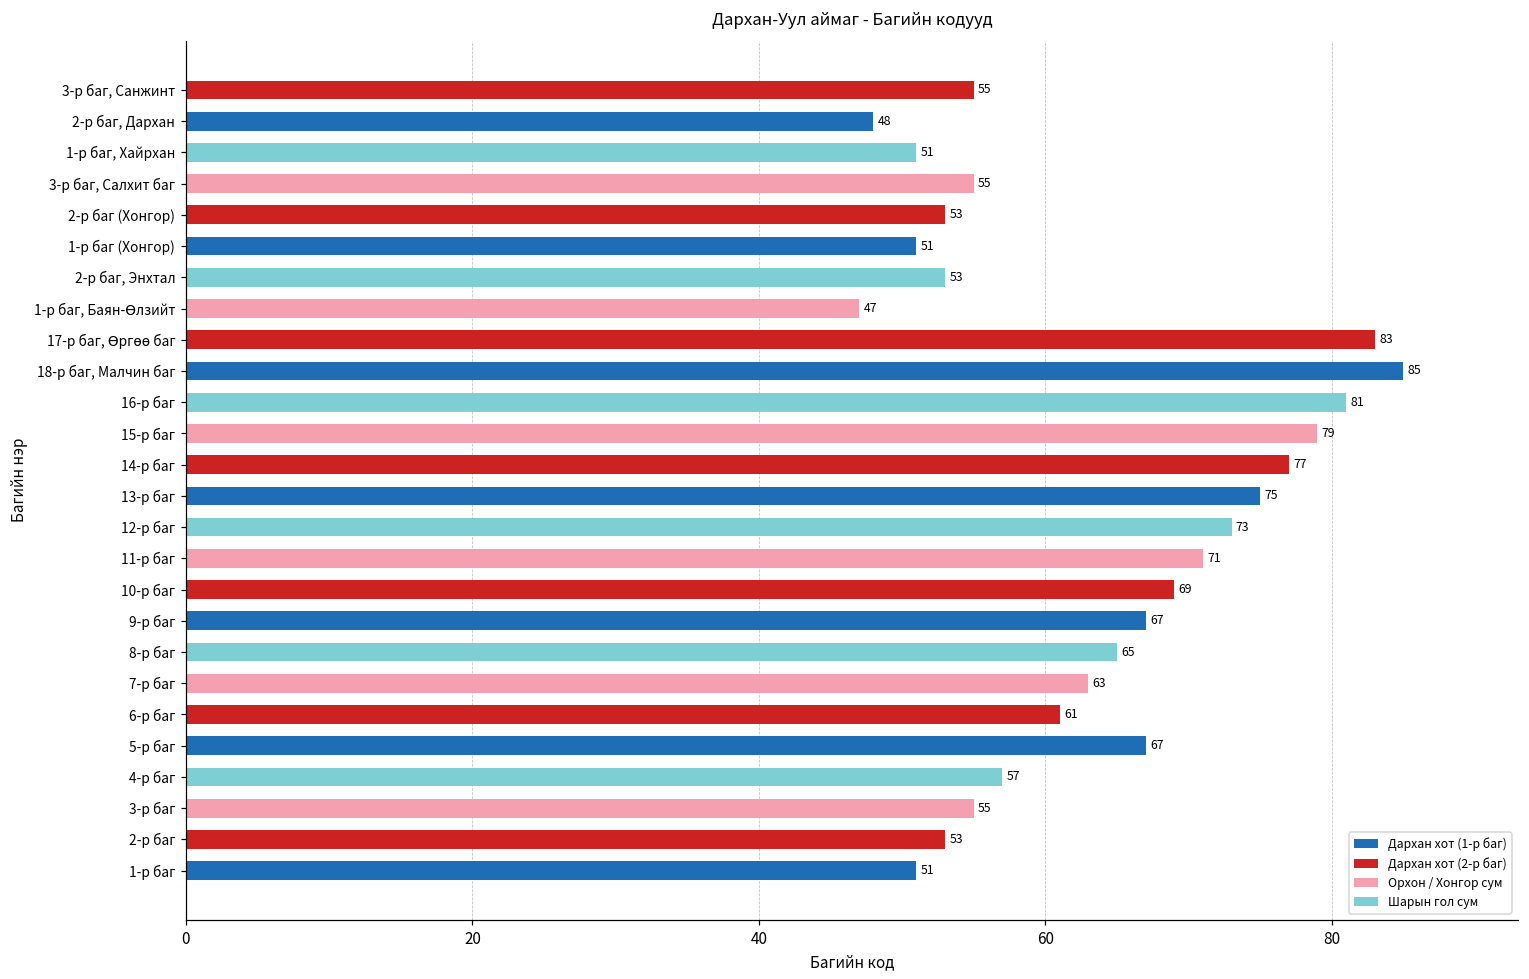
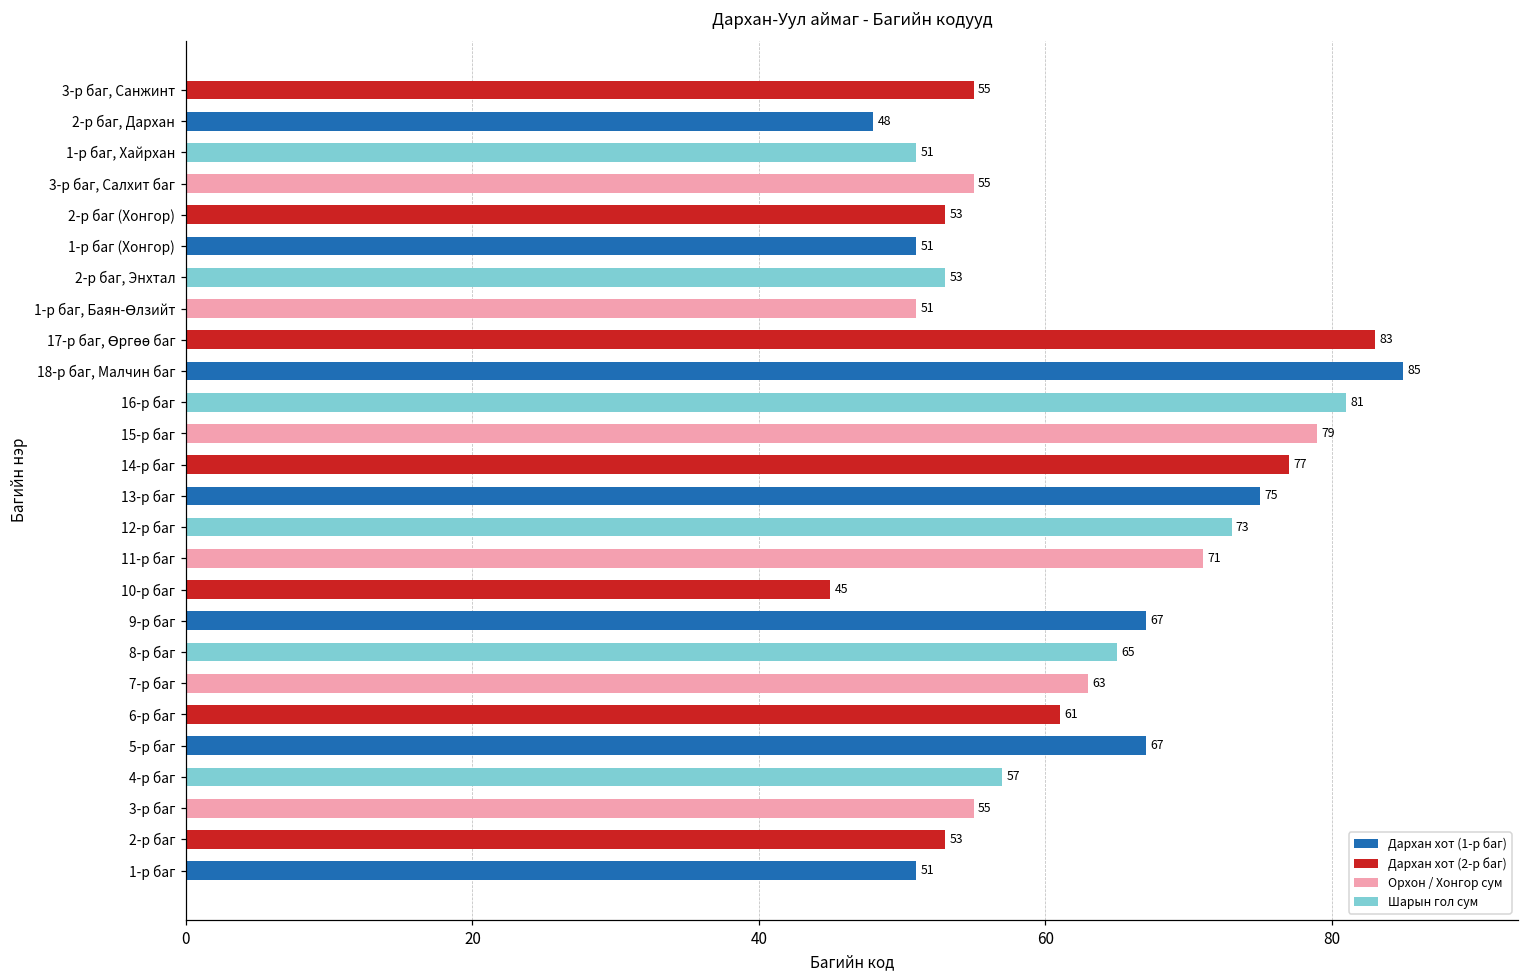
  {
    "3-р баг, Санжинт": 55,
    "2-р баг, Дархан": 48,
    "1-р баг, Хайрхан": 51,
    "3-р баг, Салхит баг": 55,
    "2-р баг (Хонгор)": 53,
    "1-р баг (Хонгор)": 51,
    "2-р баг, Энхтал": 53,
-   "1-р баг, Баян-Өлзийт": 47,
+   "1-р баг, Баян-Өлзийт": 51,
    "17-р баг, Өргөө баг": 83,
    "18-р баг, Малчин баг": 85,
    "16-р баг": 81,
    "15-р баг": 79,
    "14-р баг": 77,
    "13-р баг": 75,
    "12-р баг": 73,
    "11-р баг": 71,
-   "10-р баг": 69,
+   "10-р баг": 45,
    "9-р баг": 67,
    "8-р баг": 65,
    "7-р баг": 63,
    "6-р баг": 61,
    "5-р баг": 67,
    "4-р баг": 57,
    "3-р баг": 55,
    "2-р баг": 53,
    "1-р баг": 51
  }
